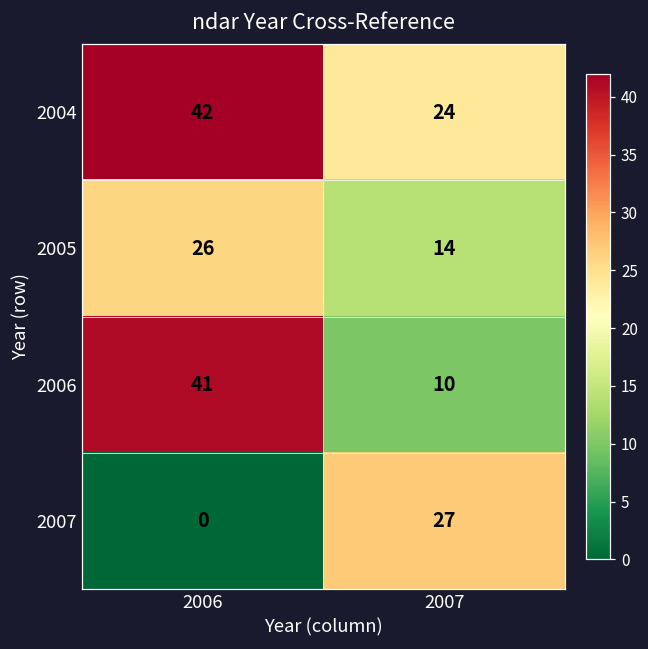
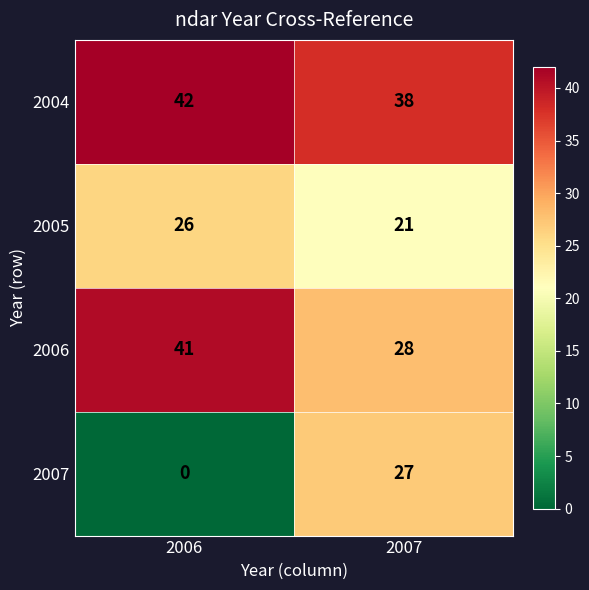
  {
    "2004": {
      "2006": 42,
-     "2007": 24
+     "2007": 38
    },
    "2005": {
      "2006": 26,
-     "2007": 14
+     "2007": 21
    },
    "2006": {
      "2006": 41,
-     "2007": 10
+     "2007": 28
    },
    "2007": {
      "2006": 0,
      "2007": 27
    }
  }
